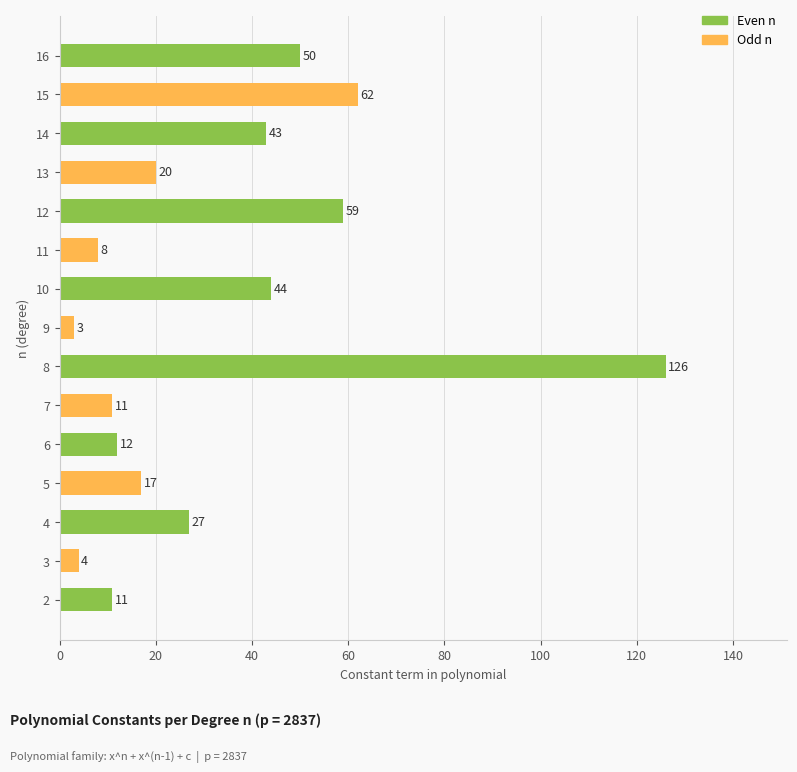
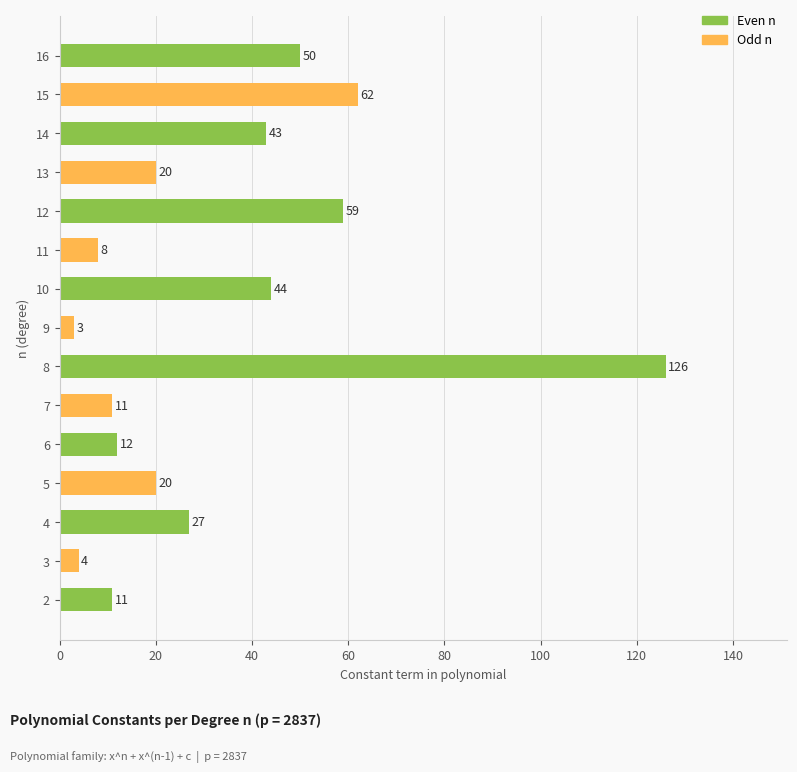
  {
    "16": 50,
    "15": 62,
    "14": 43,
    "13": 20,
    "12": 59,
    "11": 8,
    "10": 44,
    "9": 3,
    "8": 126,
    "7": 11,
    "6": 12,
-   "5": 17,
+   "5": 20,
    "4": 27,
    "3": 4,
    "2": 11
  }
